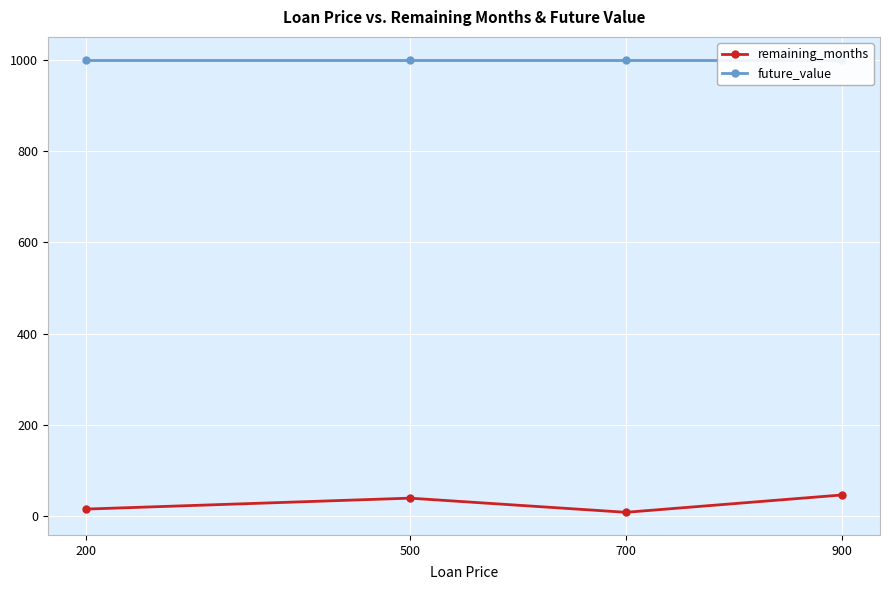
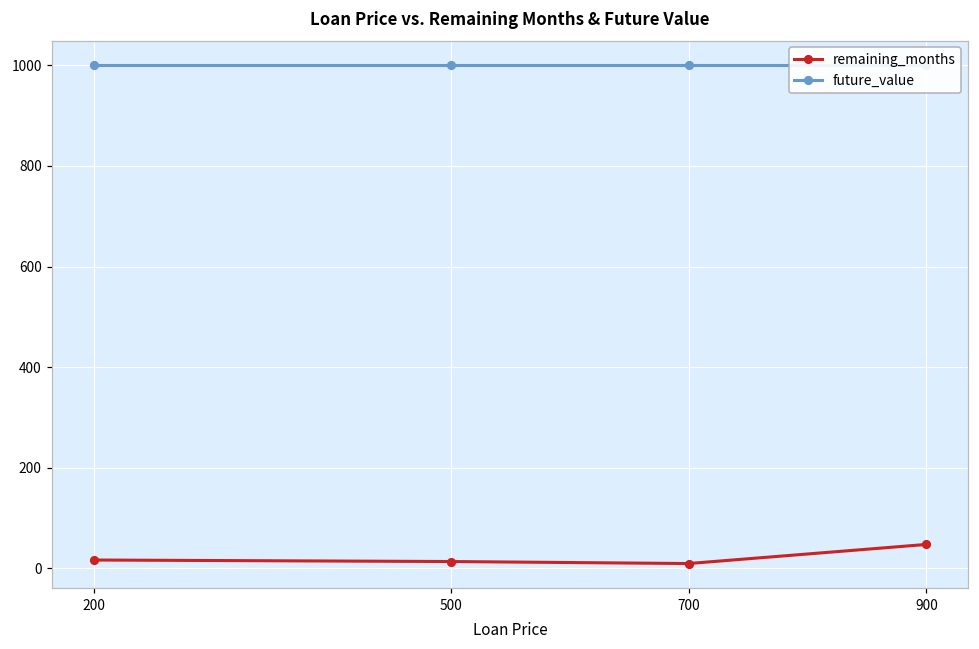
  {
    "remaining_months": {
      "200": 20,
-     "500": 40,
+     "500": 10,
      "700": 10,
      "900": 50
    },
    "future_value": {
      "200": 1000,
      "500": 1000,
      "700": 1000
    }
  }
